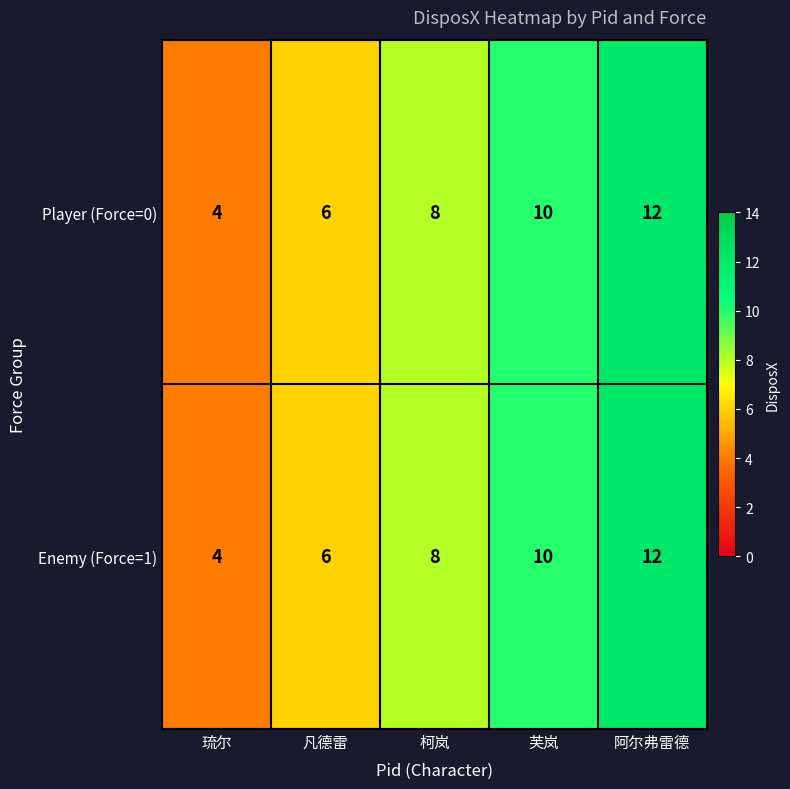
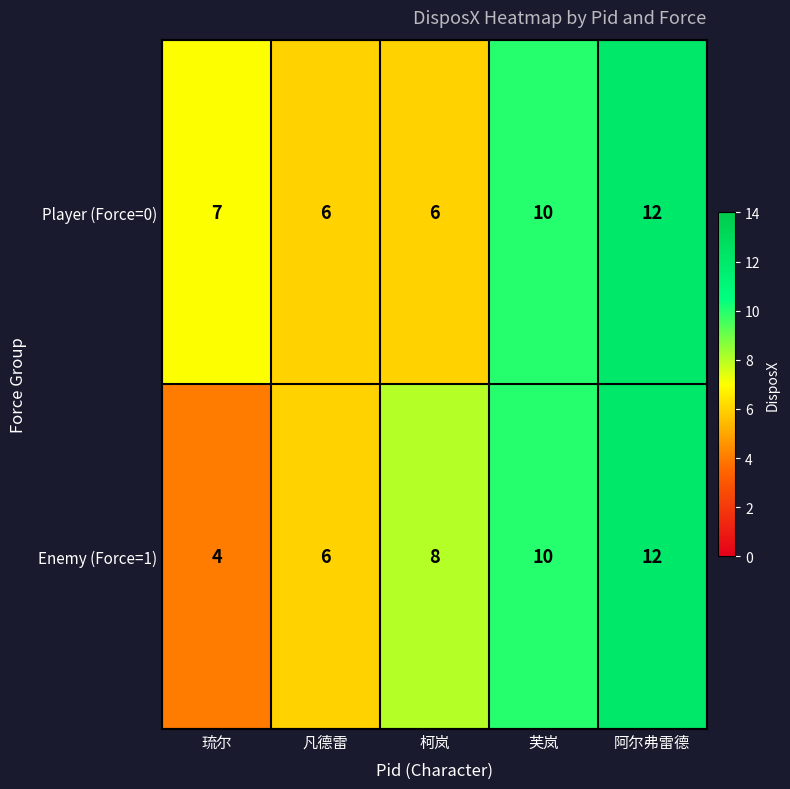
  {
    "Player (Force=0)": {
-     "琉尔": 4,
+     "琉尔": 7,
      "凡德雷": 6,
-     "柯岚": 8,
+     "柯岚": 6,
      "芙岚": 10,
      "阿尔弗雷德": 12
    },
    "Enemy (Force=1)": {
      "琉尔": 4,
      "凡德雷": 6,
      "柯岚": 8,
      "芙岚": 10,
      "阿尔弗雷德": 12
    }
  }
